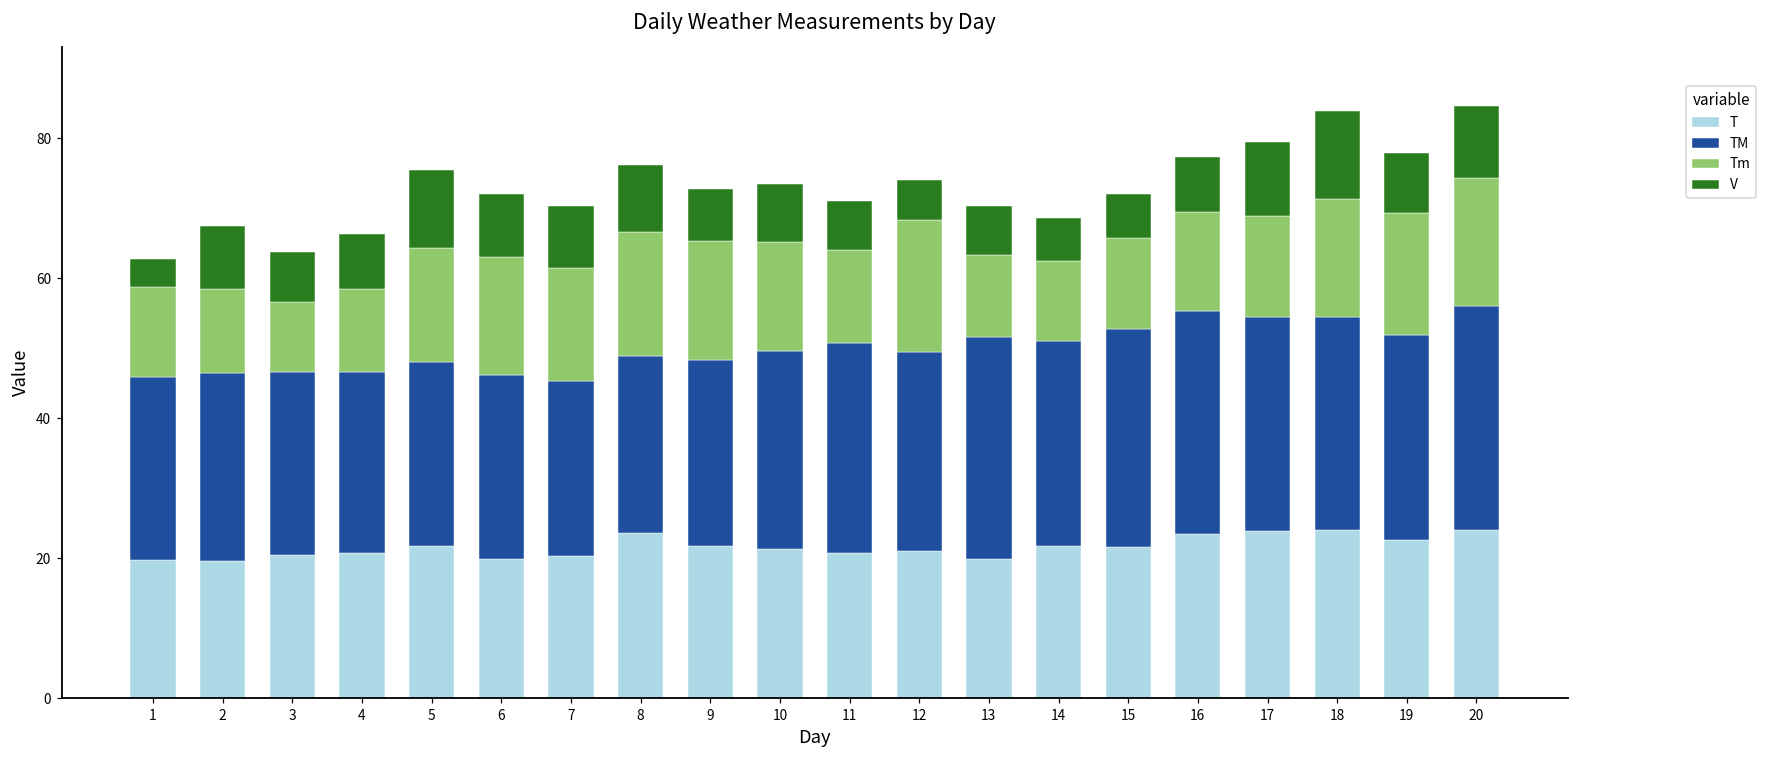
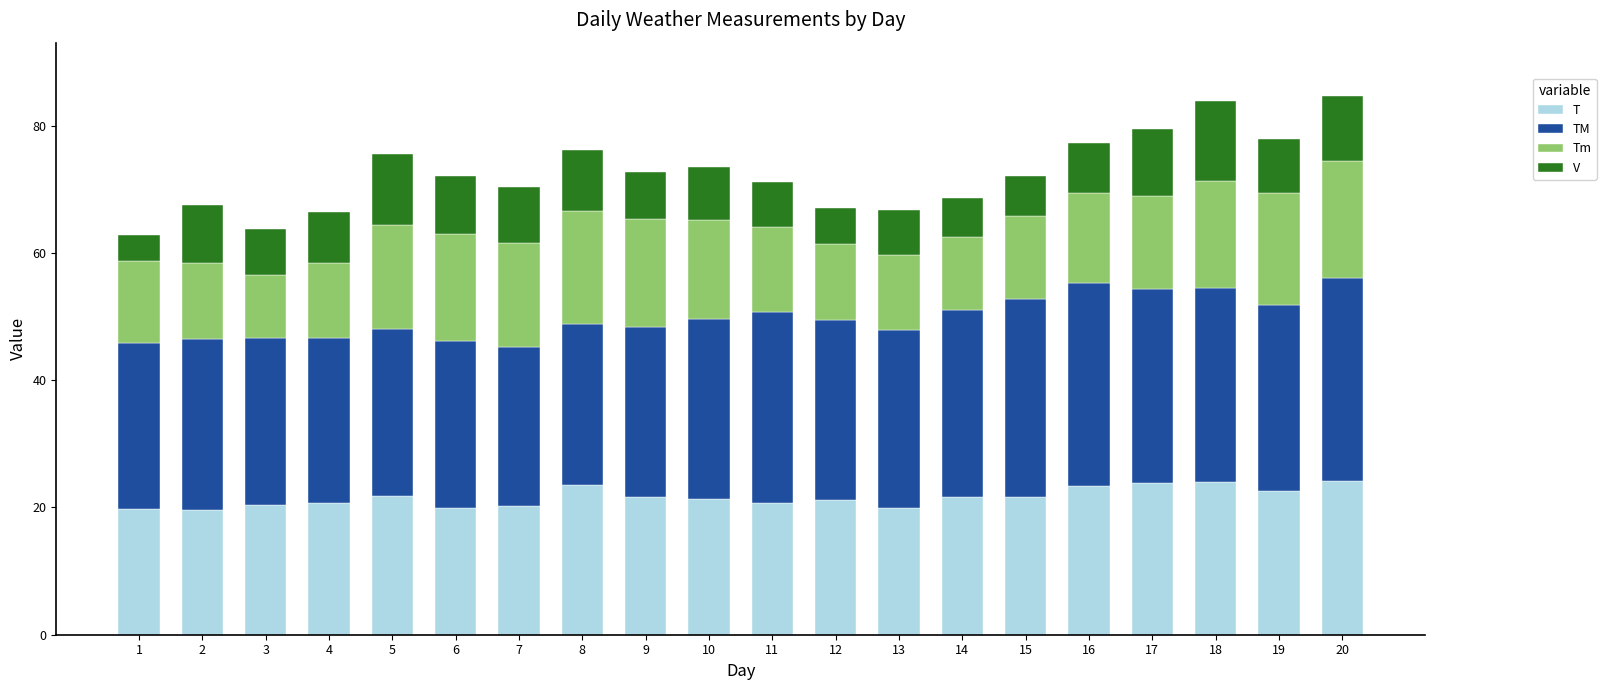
  {
    "T": {
      "1": 20,
      "2": 20,
      "3": 20,
      "4": 21,
      "5": 22,
      "6": 20,
      "7": 20,
      "8": 24,
      "9": 22,
      "10": 21,
      "11": 21,
      "12": 21,
      "13": 20,
      "14": 22,
      "15": 22,
      "16": 23,
      "17": 24,
      "18": 24,
      "19": 23,
      "20": 24
    },
    "TM": {
      "1": 26,
      "2": 27,
      "3": 26,
      "4": 26,
      "5": 26,
      "6": 26,
      "7": 25,
      "8": 25,
      "9": 27,
      "10": 28,
      "11": 30,
      "12": 28,
-     "13": 32,
+     "13": 28,
      "14": 29,
      "15": 31,
      "16": 32,
      "17": 31,
      "18": 31,
      "19": 29,
      "20": 32
    },
    "Tm": {
      "1": 13,
      "2": 12,
      "3": 10,
      "4": 12,
      "5": 16,
      "6": 17,
      "7": 16,
      "8": 18,
      "9": 17,
      "10": 16,
      "11": 13,
-     "12": 19,
+     "12": 12,
      "13": 12,
      "14": 11,
      "15": 13,
      "16": 14,
      "17": 15,
      "18": 17,
      "19": 18,
      "20": 18
    },
    "V": {
      "1": 4,
      "2": 9,
      "3": 7,
      "4": 8,
      "5": 11,
      "6": 9,
      "7": 9,
      "8": 10,
      "9": 7,
      "10": 8,
      "11": 7,
      "12": 6,
      "13": 7,
      "14": 6,
      "15": 6,
      "16": 8,
      "17": 11,
      "18": 13,
      "19": 9,
      "20": 10
    }
  }
